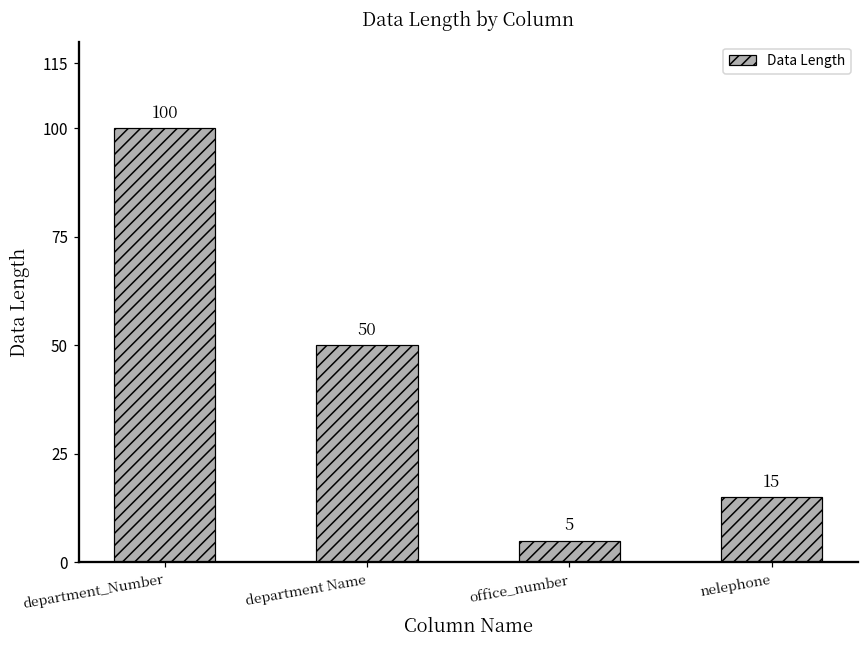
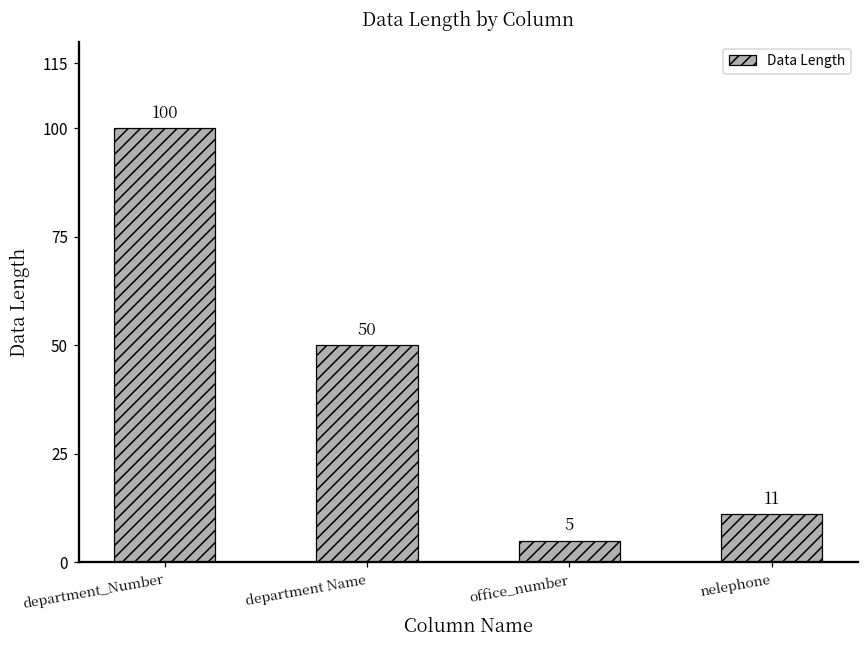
  {
    "department_Number": 100,
    "department Name": 50,
    "office_number": 5,
-   "nelephone": 15
+   "nelephone": 11
  }
